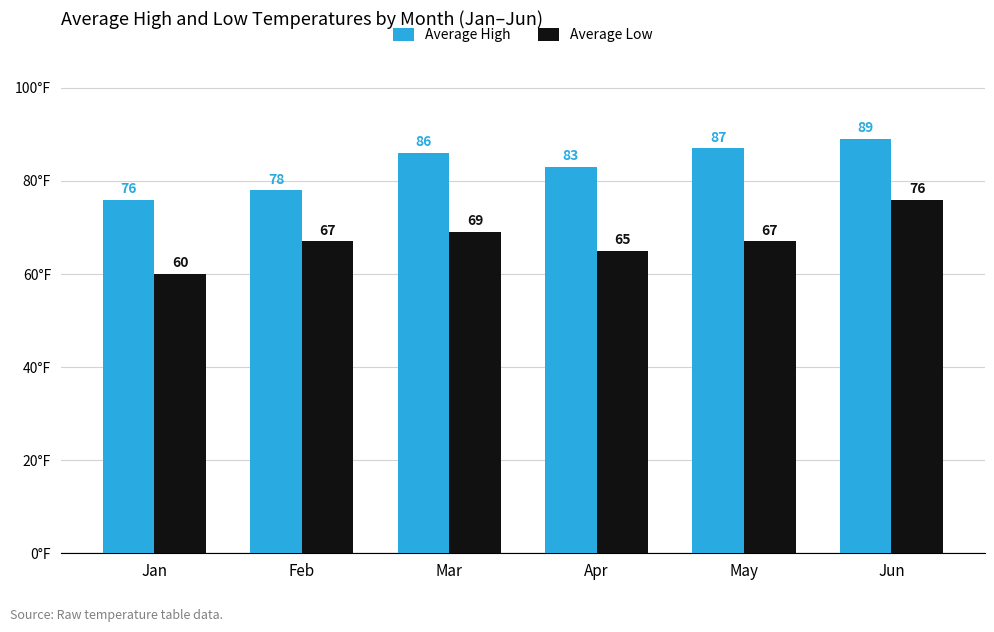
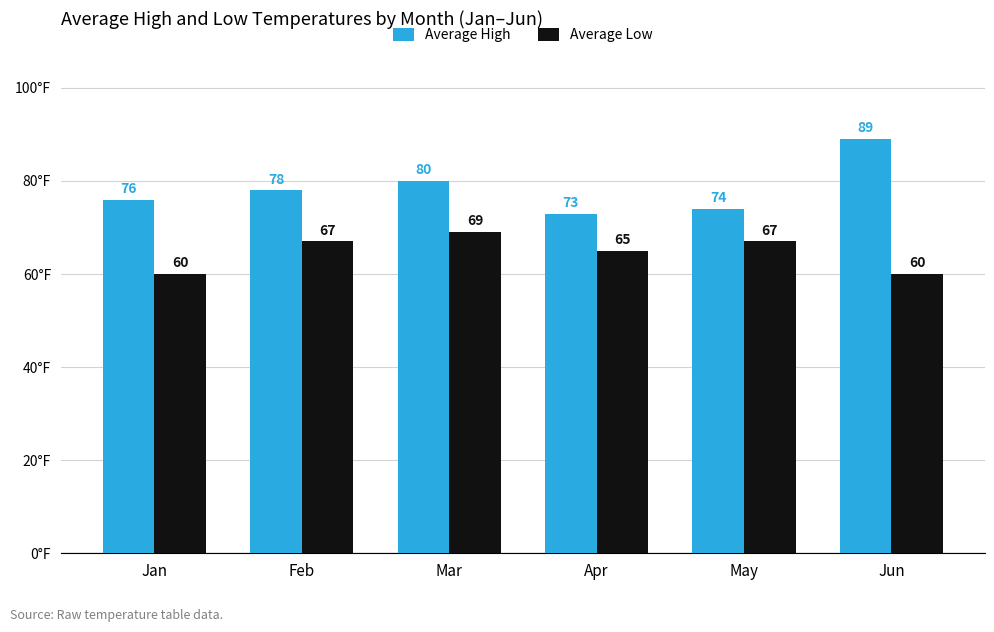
  {
    "Average High": {
      "Jan": 76,
      "Feb": 78,
-     "Mar": 86,
-     "Apr": 83,
-     "May": 87,
+     "Mar": 80,
+     "Apr": 73,
+     "May": 74,
      "Jun": 89
    },
    "Average Low": {
      "Jan": 60,
      "Feb": 67,
      "Mar": 69,
      "Apr": 65,
      "May": 67,
-     "Jun": 76
+     "Jun": 60
    }
  }
